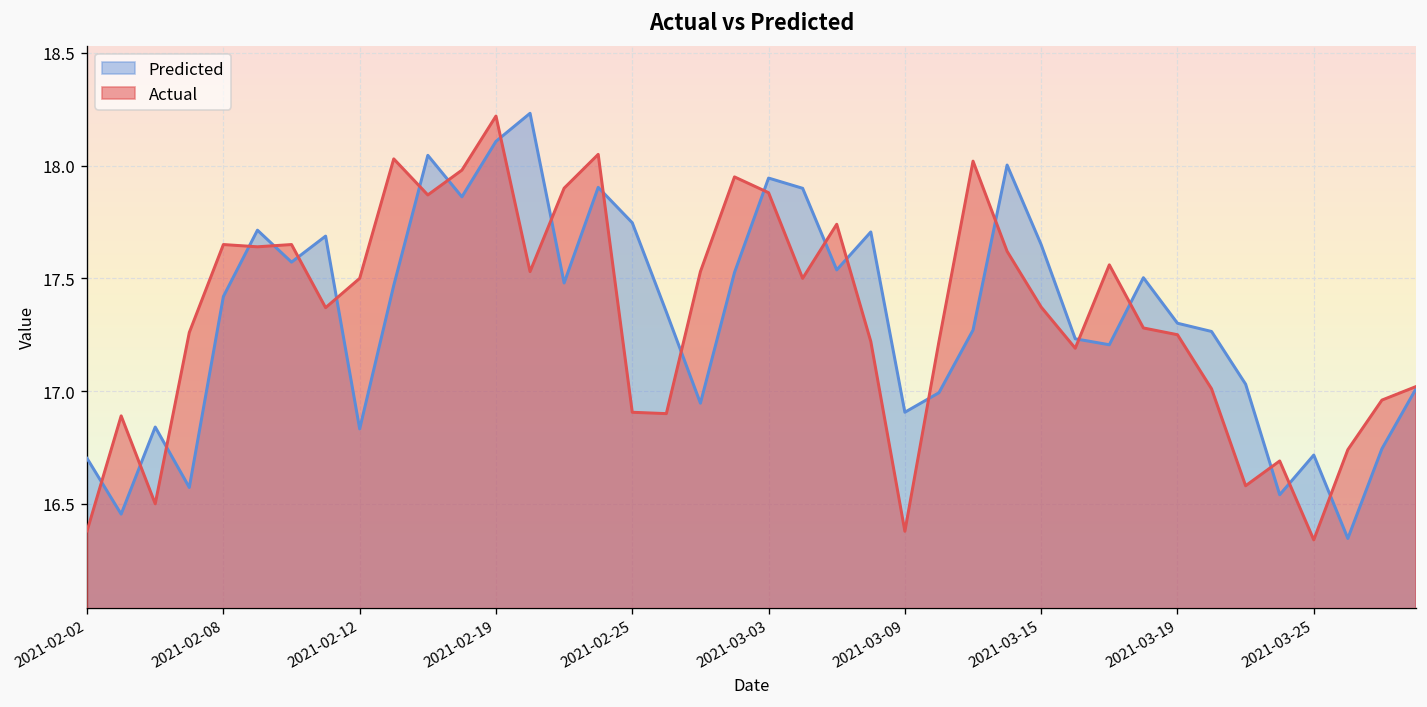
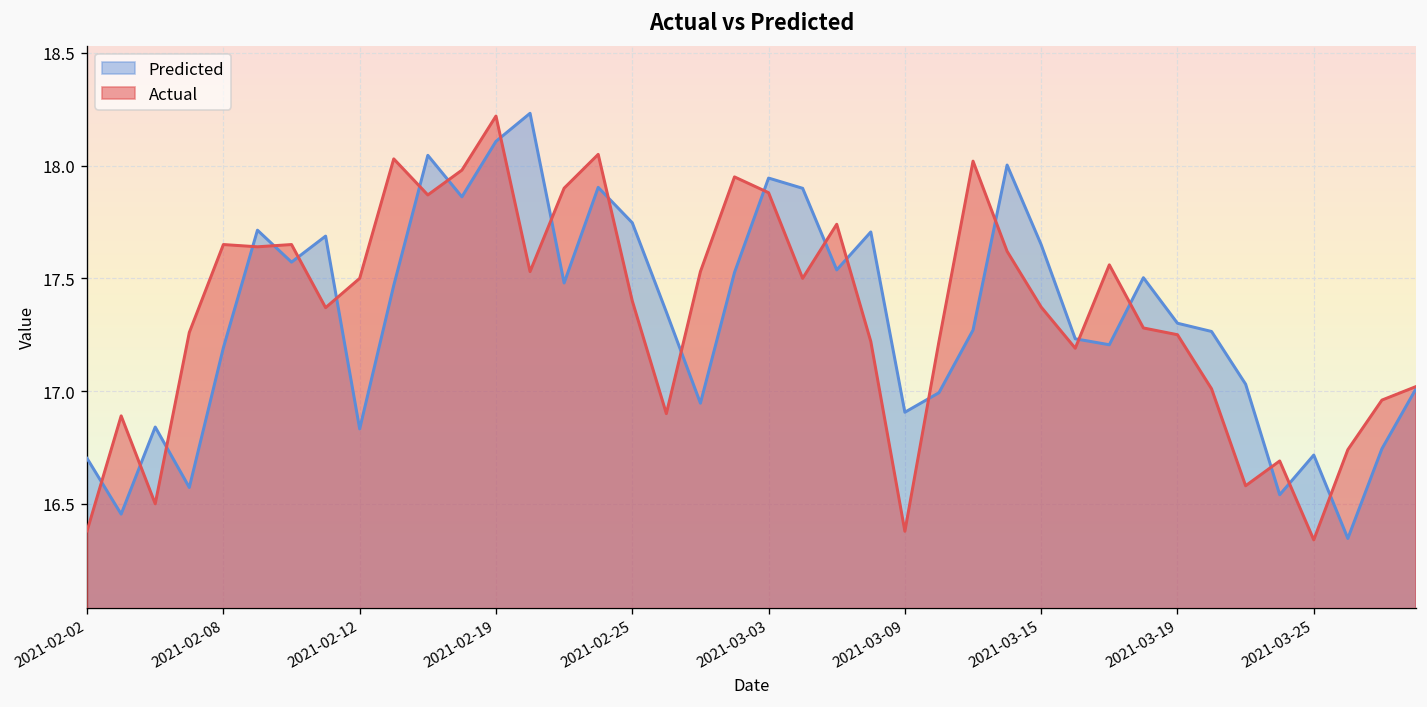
  {
    "Predicted": {
      "2021-02-02": 16.70,
-     "2021-02-08": 17.42,
+     "2021-02-08": 17.19,
      "2021-02-12": 16.83,
      "2021-02-19": 18.11,
      "2021-02-25": 17.75,
      "2021-03-03": 17.94,
      "2021-03-09": 16.91,
      "2021-03-15": 17.65,
      "2021-03-19": 17.30,
      "2021-03-25": 16.72
    },
    "Actual": {
      "2021-02-02": 16.38,
      "2021-02-08": 17.65,
      "2021-02-12": 17.50,
      "2021-02-19": 18.22,
-     "2021-02-25": 16.91,
+     "2021-02-25": 17.40,
      "2021-03-03": 17.88,
      "2021-03-09": 16.38,
      "2021-03-15": 17.37,
      "2021-03-19": 17.25,
      "2021-03-25": 16.34
    }
  }
